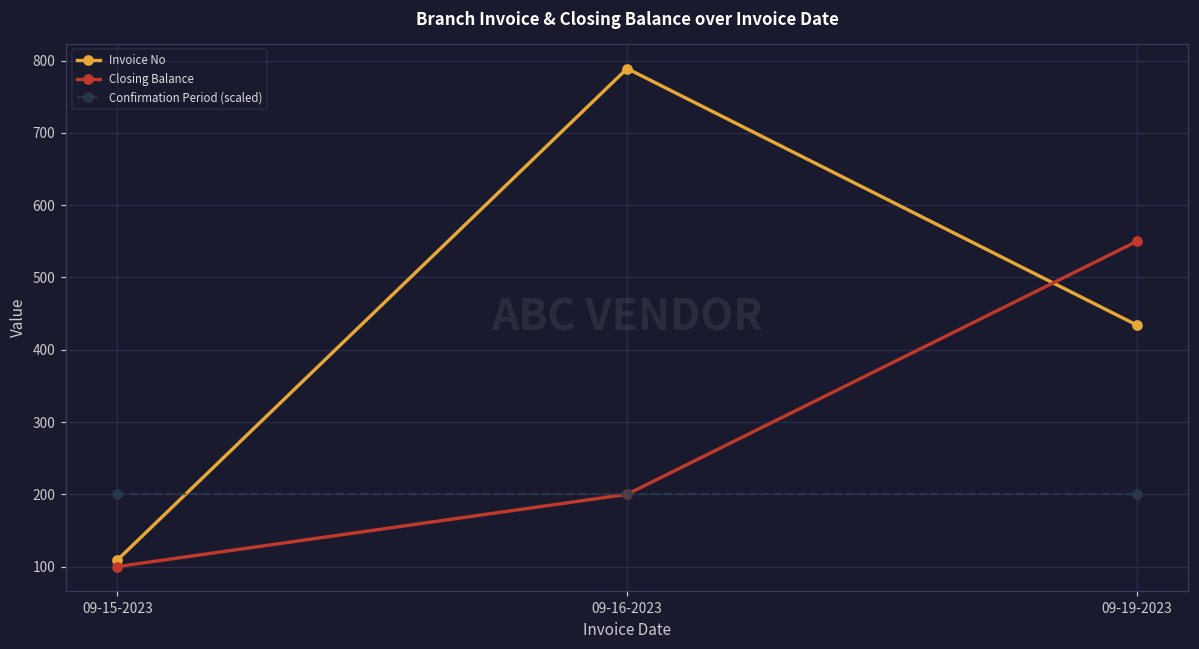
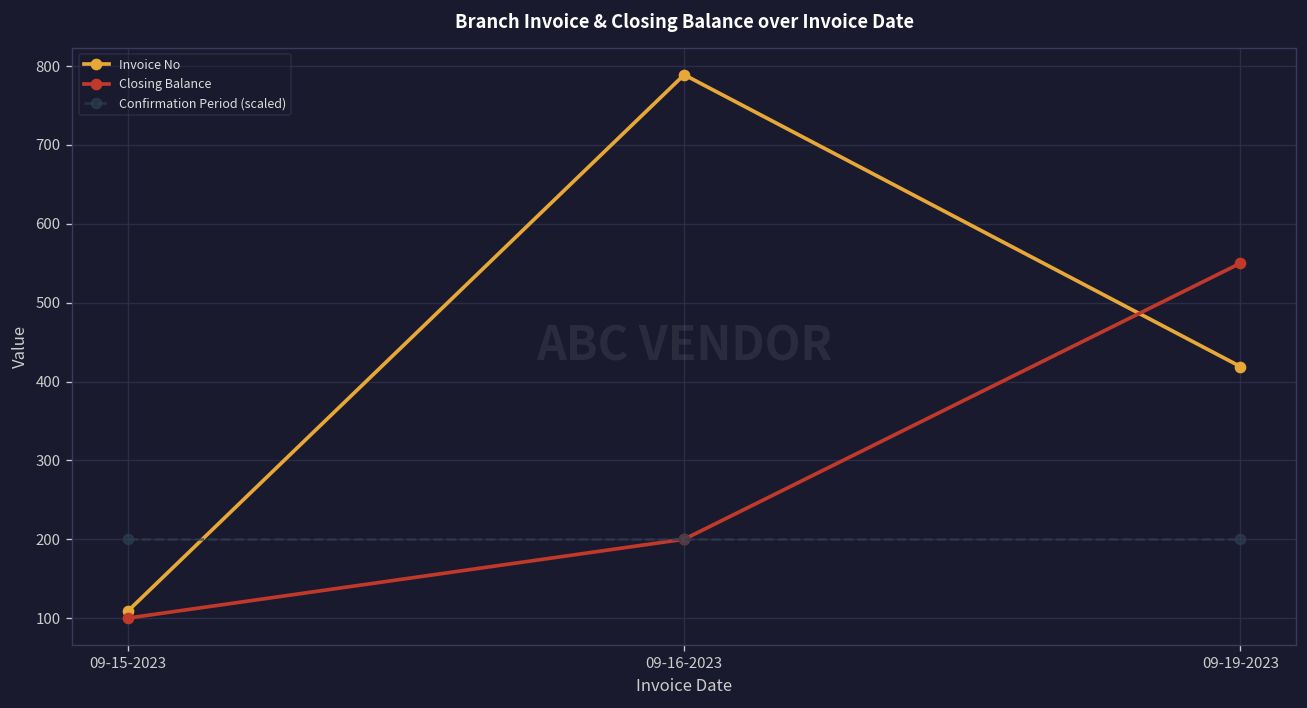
  {
    "Invoice No": {
      "09-15-2023": 110,
      "09-16-2023": 790,
-     "09-19-2023": 430
+     "09-19-2023": 420
    },
    "Closing Balance": {
      "09-15-2023": 100,
      "09-19-2023": 550
    },
    "Confirmation Period (scaled)": {
      "09-15-2023": 200,
      "09-19-2023": 200
    }
  }
